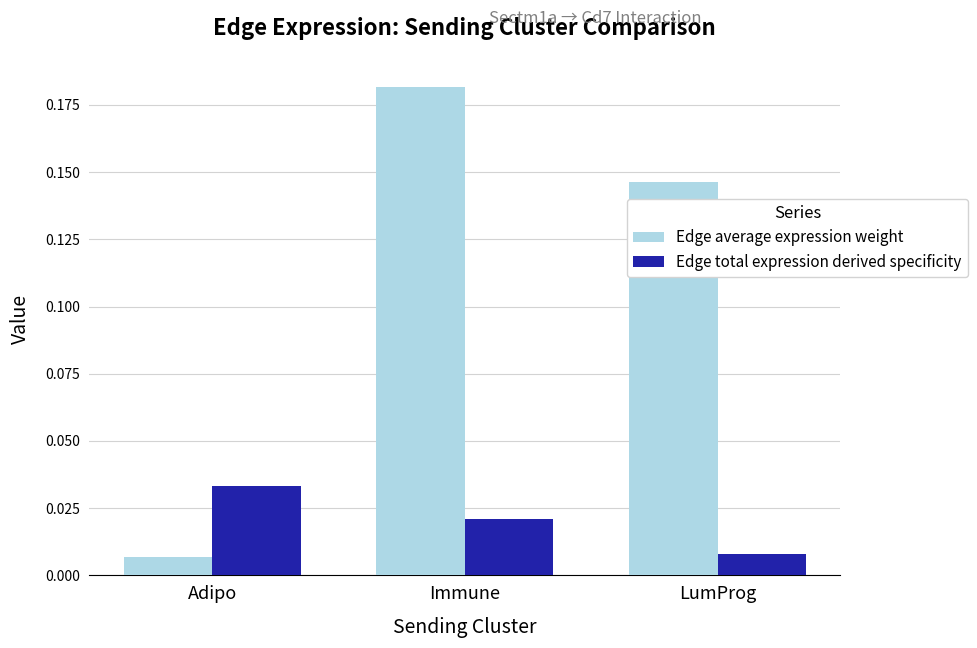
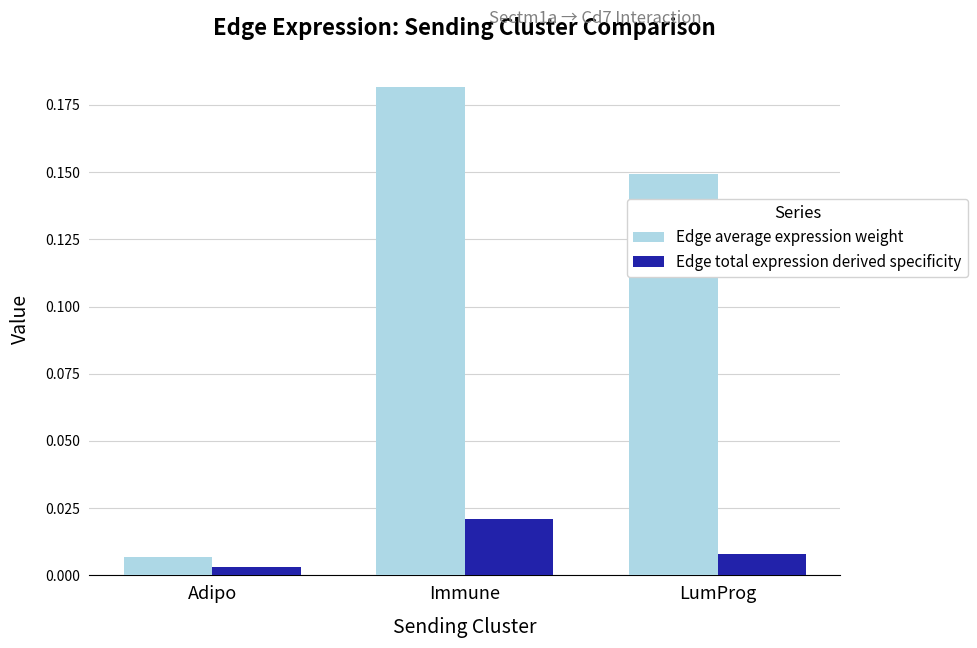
  {
    "Edge average expression weight": {
      "Adipo": 0.007,
      "Immune": 0.182,
-     "LumProg": 0.146
+     "LumProg": 0.149
    },
    "Edge total expression derived specificity": {
-     "Adipo": 0.033,
+     "Adipo": 0.003,
      "Immune": 0.021,
      "LumProg": 0.008
    }
  }
